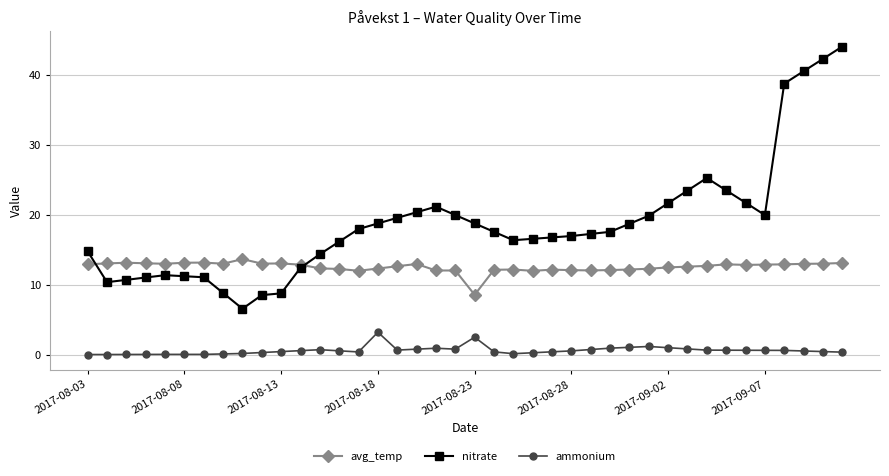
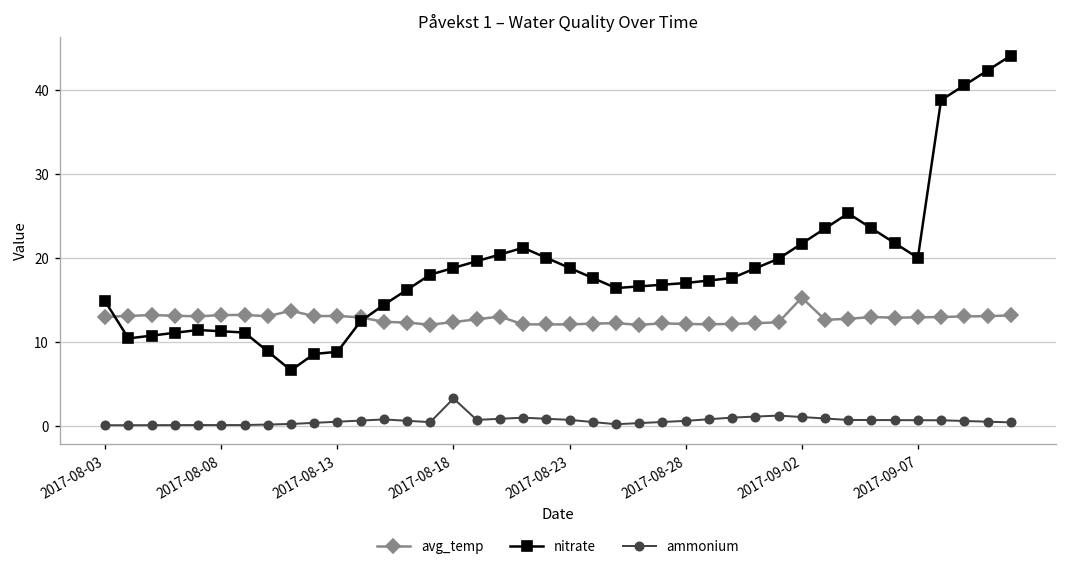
  {
    "avg_temp": {
      "2017-08-03": 13,
      "2017-08-08": 13,
      "2017-08-13": 13,
      "2017-08-18": 12,
-     "2017-08-23": 9,
+     "2017-08-23": 12,
      "2017-08-28": 12,
-     "2017-09-02": 13,
+     "2017-09-02": 15,
      "2017-09-07": 13
    },
    "nitrate": {
      "2017-08-03": 15,
      "2017-08-08": 11,
      "2017-08-13": 9,
      "2017-08-18": 19,
      "2017-08-23": 19,
      "2017-08-28": 17,
      "2017-09-02": 22,
      "2017-09-07": 20
    },
    "ammonium": {
      "2017-08-03": 0,
      "2017-08-08": 0,
      "2017-08-13": 0,
      "2017-08-18": 3,
-     "2017-08-23": 3,
+     "2017-08-23": 1,
      "2017-08-28": 1,
      "2017-09-02": 1,
      "2017-09-07": 1
    }
  }
